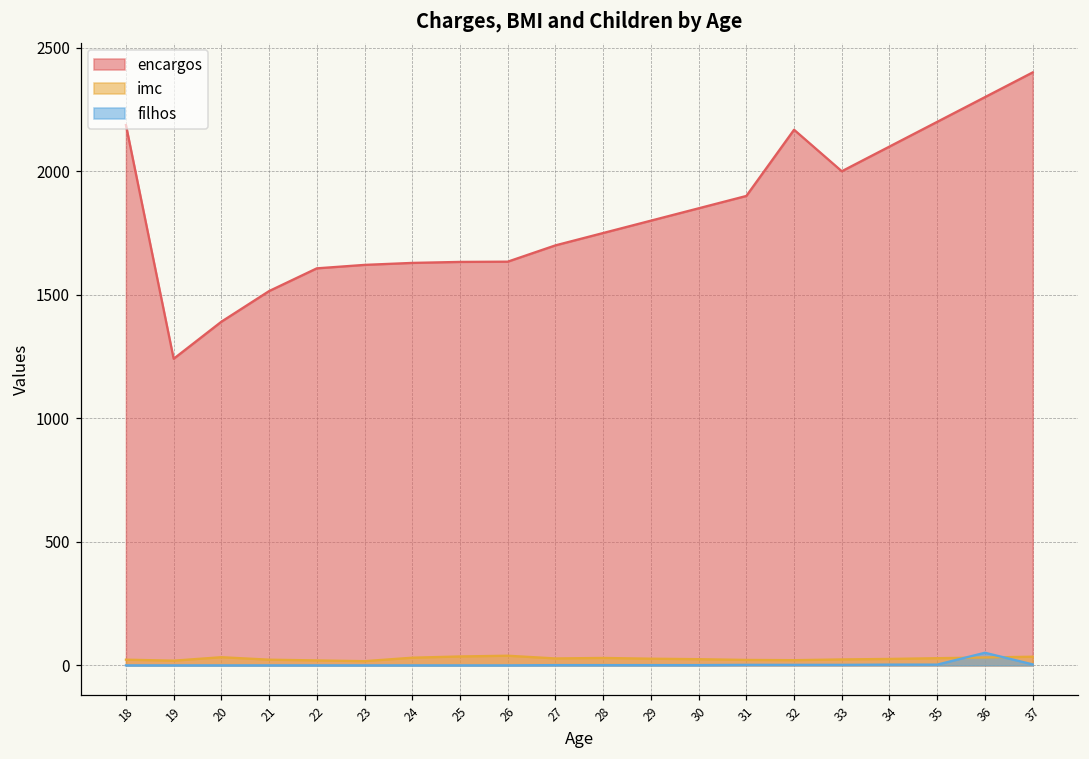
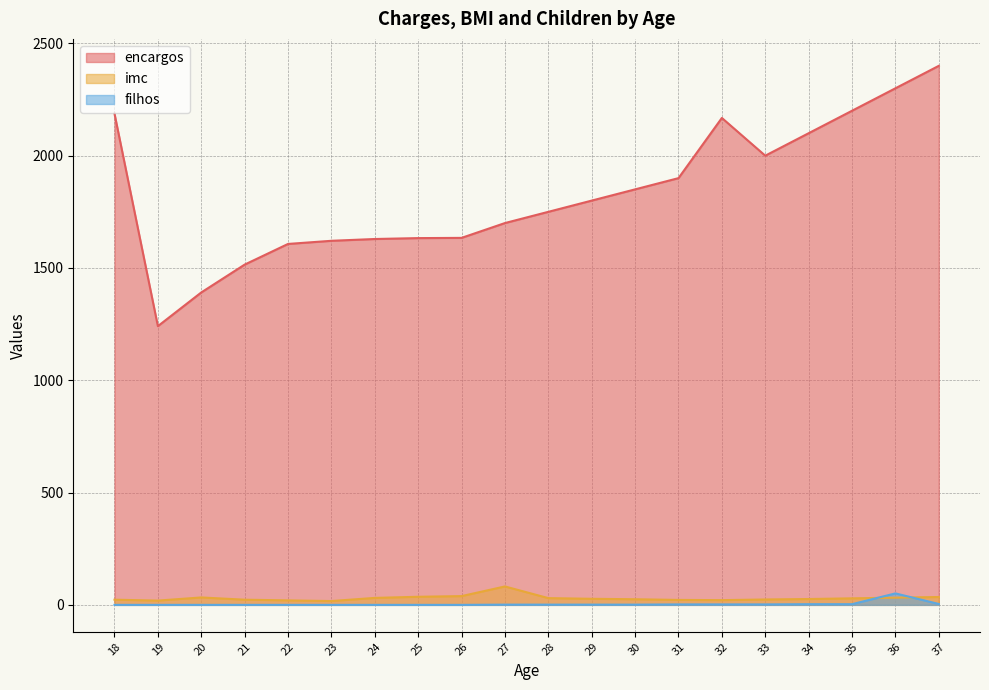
  {
    "encargos": {
      "18": 2190,
      "19": 1240,
      "20": 1390,
      "21": 1520,
      "22": 1610,
      "23": 1620,
      "24": 1630,
      "25": 1630,
      "26": 1630,
      "27": 1700,
      "28": 1750,
      "29": 1800,
      "30": 1850,
      "31": 1900,
      "32": 2170,
      "33": 2000,
      "34": 2100,
      "35": 2200,
      "36": 2300,
      "37": 2400
    },
    "imc": {
      "18": 20,
      "19": 20,
      "20": 30,
      "21": 20,
      "22": 20,
      "23": 20,
      "24": 30,
      "25": 40,
      "26": 40,
-     "27": 30,
+     "27": 80,
      "28": 30,
      "29": 30,
      "30": 30,
      "31": 20,
      "32": 20,
      "33": 20,
      "34": 30,
      "35": 30,
      "36": 30,
      "37": 40
    },
    "filhos": {
      "18": 0,
      "19": 0,
      "20": 0,
      "21": 0,
      "22": 0,
      "23": 0,
      "24": 0,
      "25": 0,
      "26": 0,
      "27": 0,
      "28": 0,
      "29": 0,
      "30": 0,
      "31": 0,
      "32": 0,
      "33": 0,
      "34": 0,
      "35": 0,
      "36": 50,
      "37": 0
    }
  }
